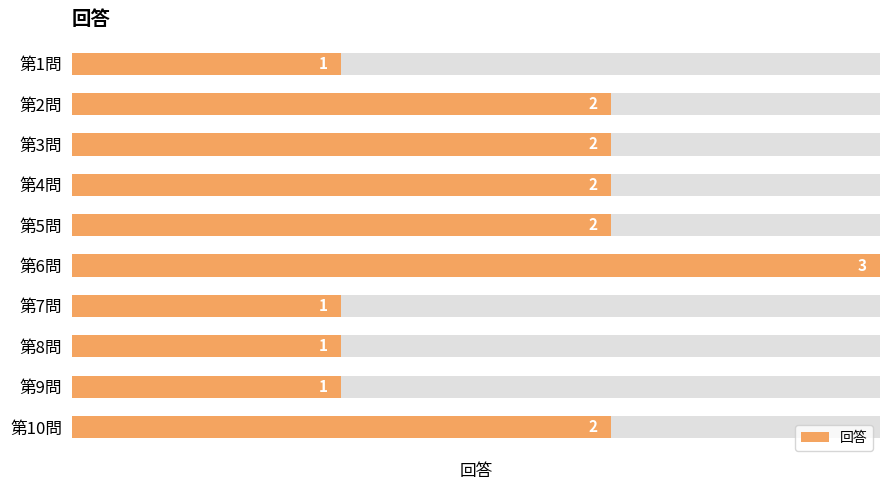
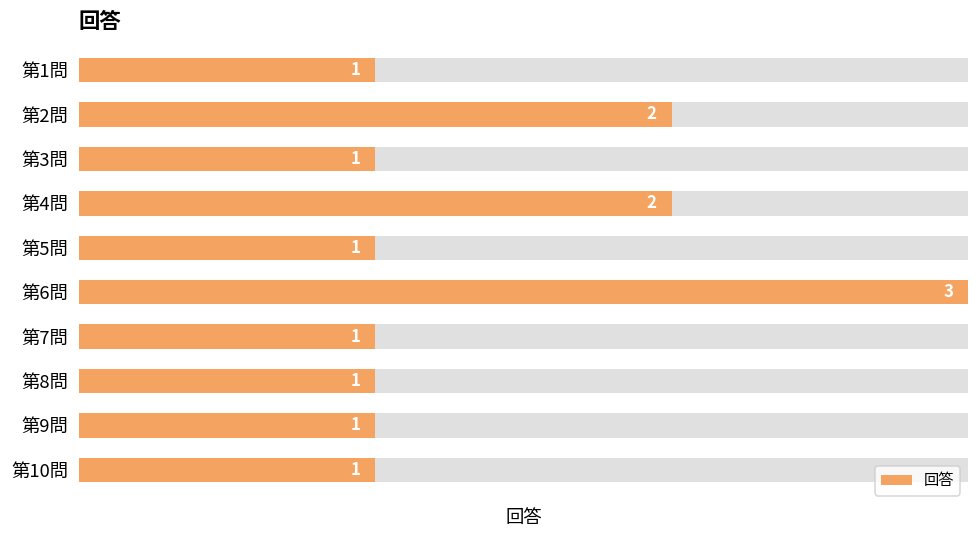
  {
    "回答": {
-     "第3問": 2,
-     "第5問": 2,
+     "第3問": 1,
+     "第5問": 1,
      "第6問": 3,
-     "第10問": 2
+     "第10問": 1
    }
  }
